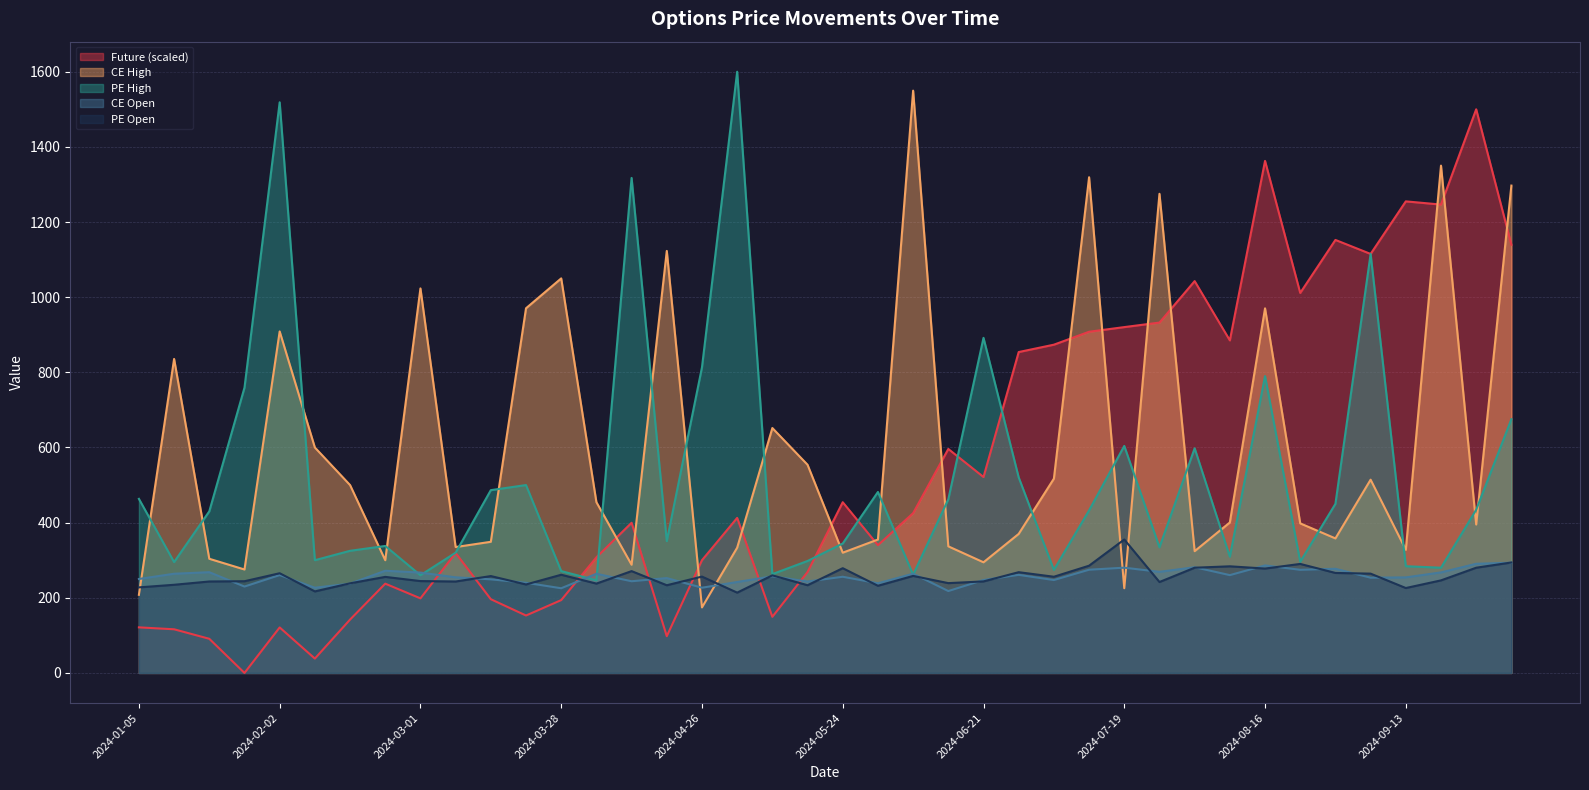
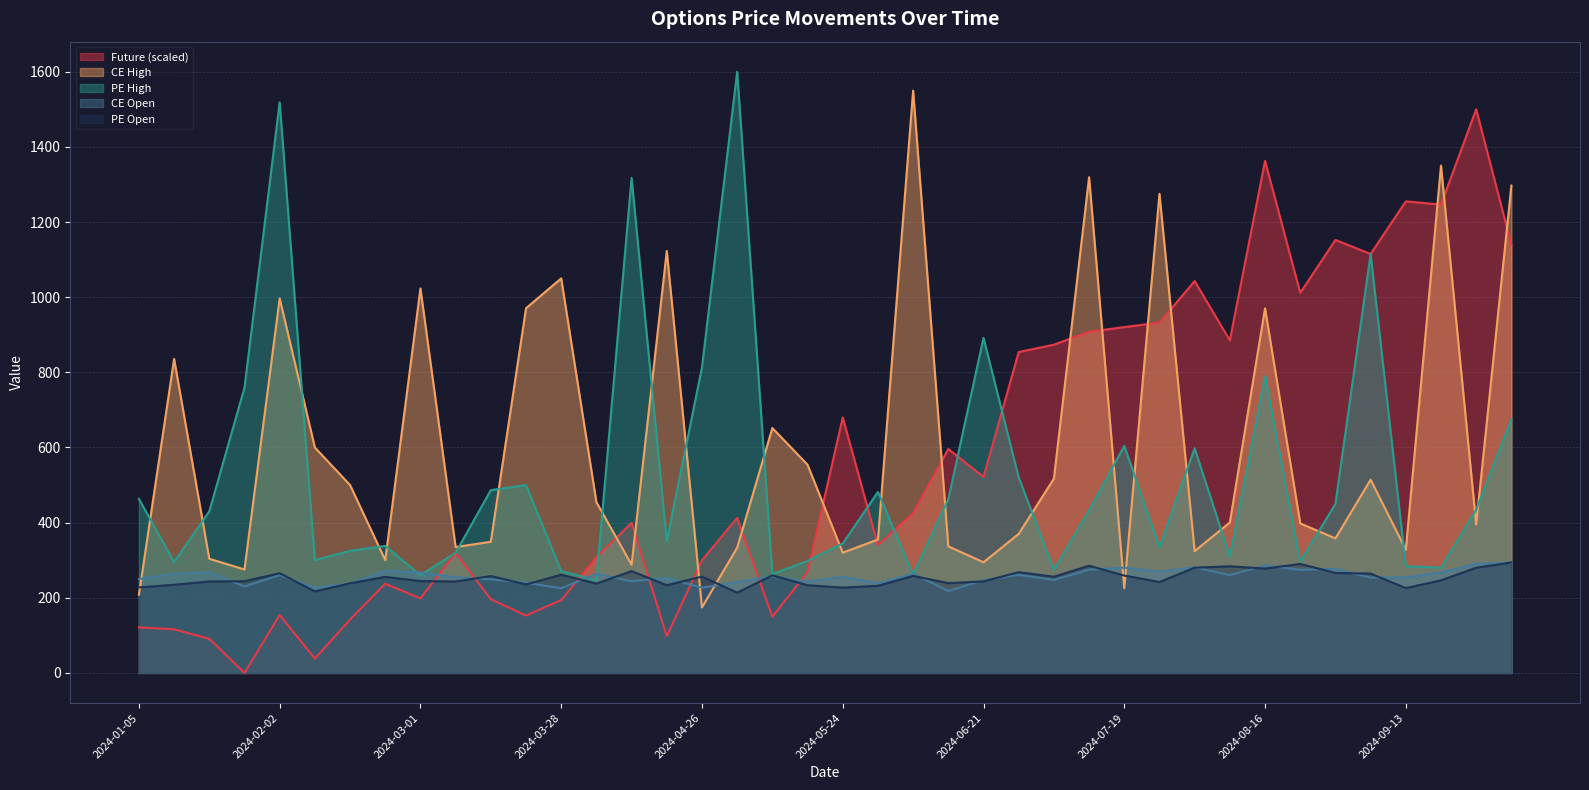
  {
    "Future (scaled)": {
      "2024-01-05": 120,
-     "2024-02-02": 120,
+     "2024-02-02": 150,
      "2024-03-01": 200,
      "2024-03-28": 190,
      "2024-04-26": 300,
-     "2024-05-24": 450,
+     "2024-05-24": 680,
      "2024-06-21": 520,
      "2024-07-19": 920,
      "2024-08-16": 1360,
      "2024-09-13": 1250
    },
    "CE High": {
      "2024-01-05": 210,
-     "2024-02-02": 910,
+     "2024-02-02": 1000,
      "2024-03-01": 1020,
      "2024-03-28": 1050,
      "2024-04-26": 170,
      "2024-05-24": 320,
      "2024-06-21": 290,
      "2024-07-19": 230,
      "2024-08-16": 970,
      "2024-09-13": 330
    },
    "PE Open": {
      "2024-01-05": 230,
      "2024-03-01": 240,
      "2024-03-28": 260,
      "2024-04-26": 260,
-     "2024-05-24": 280,
-     "2024-07-19": 360,
+     "2024-05-24": 230,
+     "2024-07-19": 260,
      "2024-08-16": 280,
      "2024-09-13": 230
    }
  }
